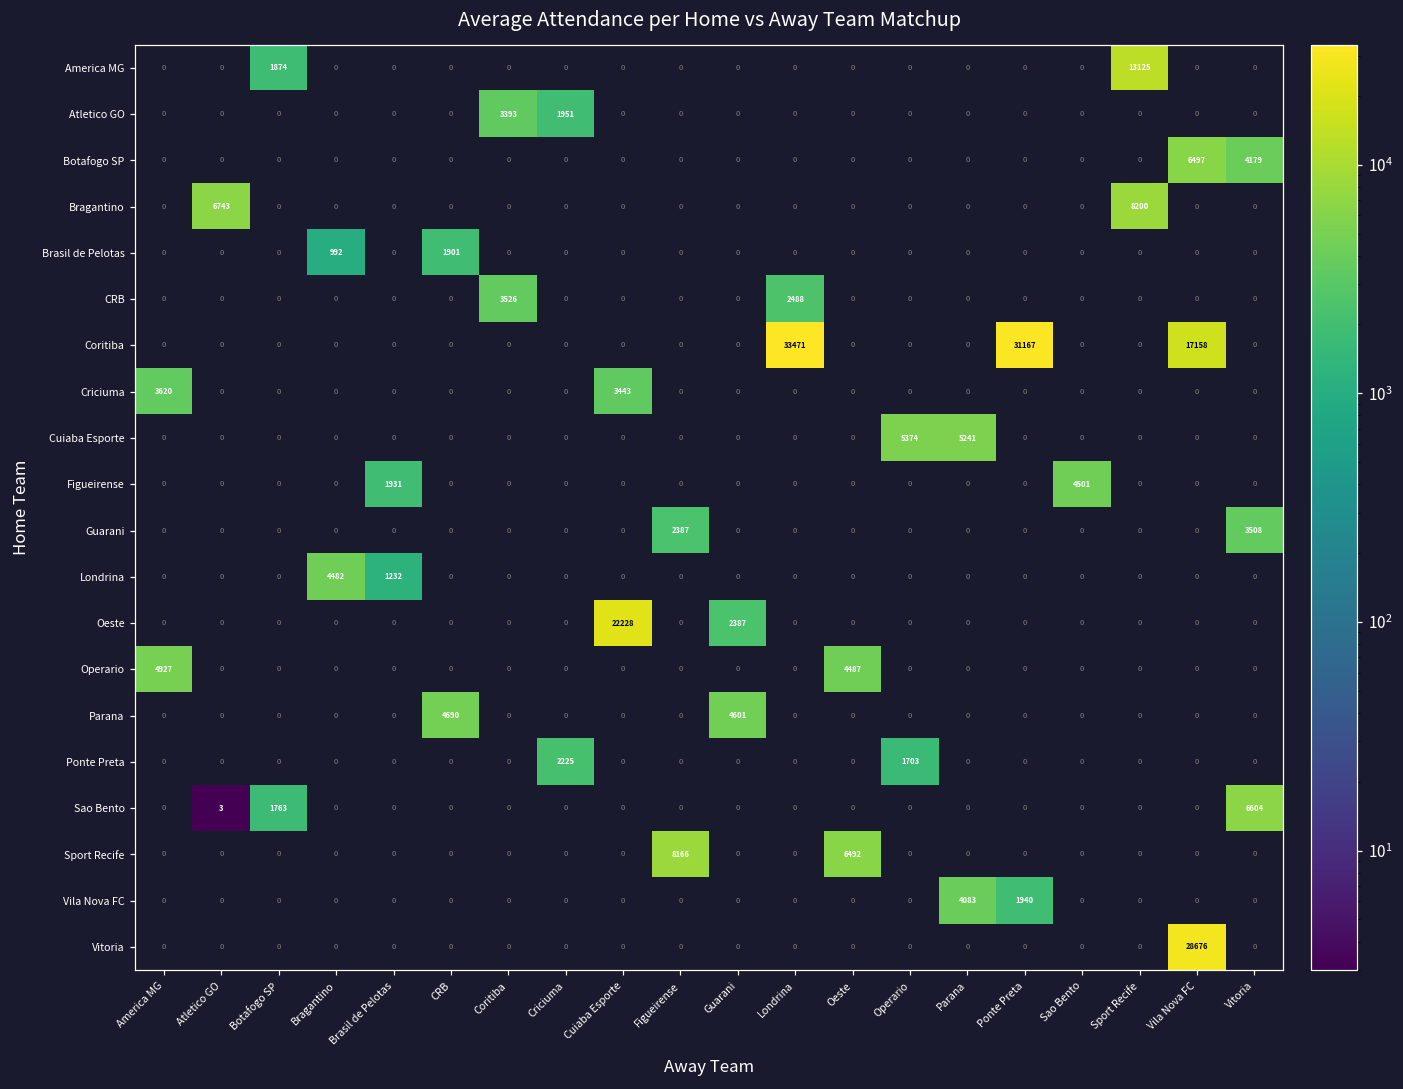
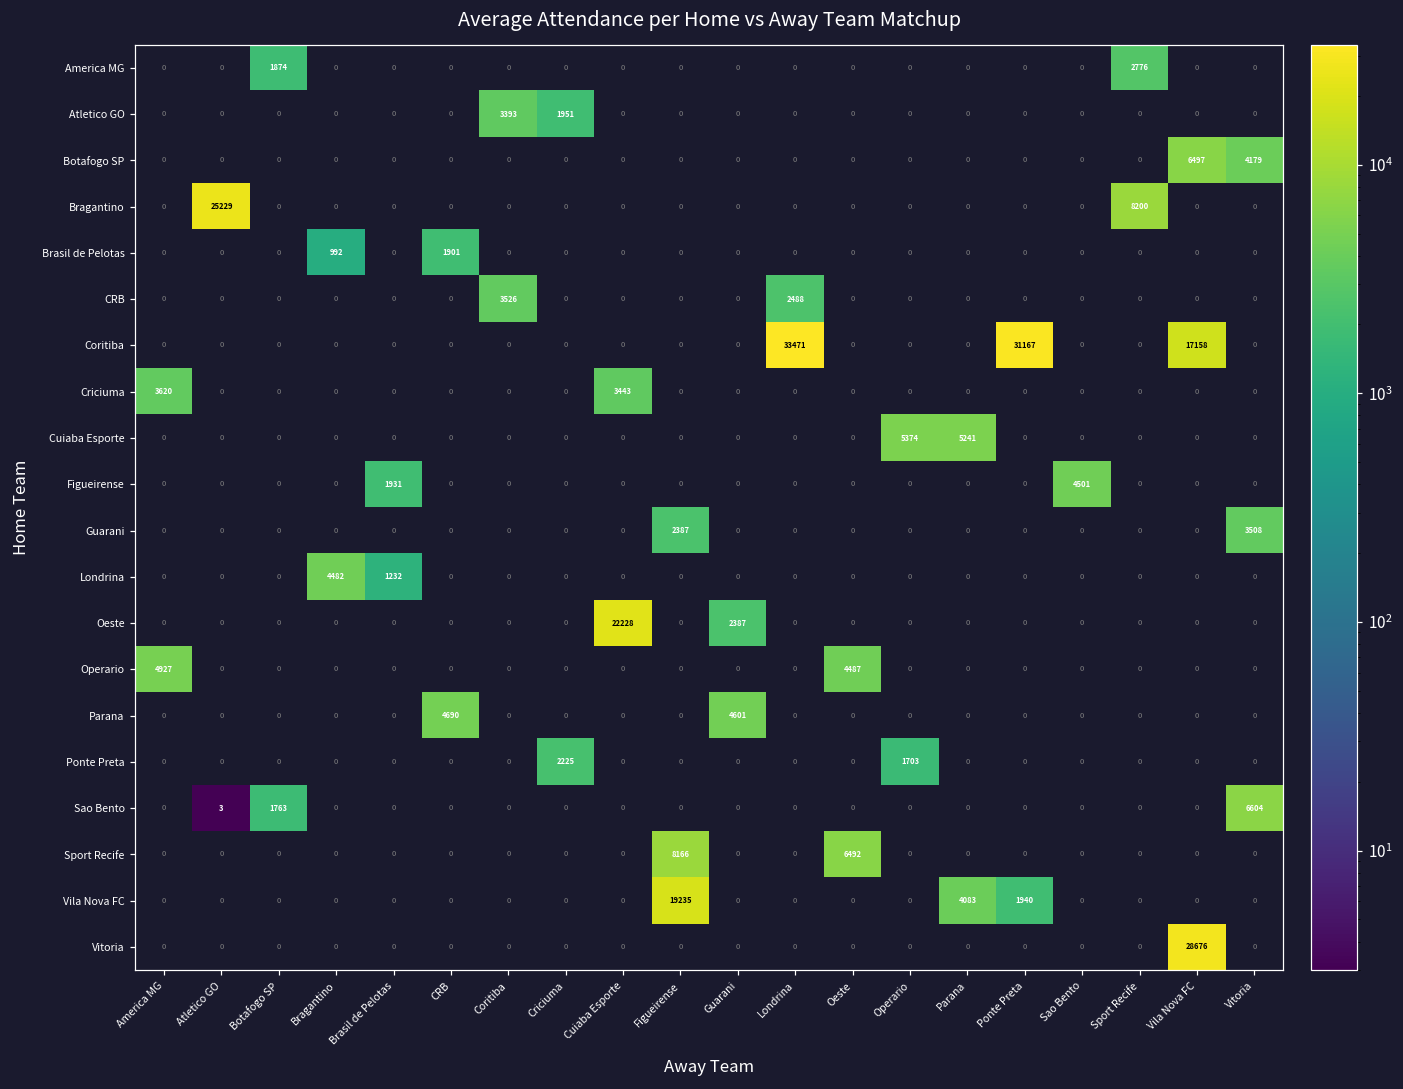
  {
    "America MG": {
      "America MG": 0,
      "Atletico GO": 0,
      "Botafogo SP": 1874,
      "Bragantino": 0,
      "Brasil de Pelotas": 0,
      "CRB": 0,
      "Coritiba": 0,
      "Criciuma": 0,
      "Cuiaba Esporte": 0,
      "Figueirense": 0,
      "Guarani": 0,
      "Londrina": 0,
      "Oeste": 0,
      "Operario": 0,
      "Parana": 0,
      "Ponte Preta": 0,
      "Sao Bento": 0,
-     "Sport Recife": 13125,
+     "Sport Recife": 2776,
      "Vila Nova FC": 0,
      "Vitoria": 0
    },
    "Bragantino": {
      "America MG": 0,
-     "Atletico GO": 6743,
+     "Atletico GO": 25229,
      "Botafogo SP": 0,
      "Bragantino": 0,
      "Brasil de Pelotas": 0,
      "CRB": 0,
      "Coritiba": 0,
      "Criciuma": 0,
      "Cuiaba Esporte": 0,
      "Figueirense": 0,
      "Guarani": 0,
      "Londrina": 0,
      "Oeste": 0,
      "Operario": 0,
      "Parana": 0,
      "Ponte Preta": 0,
      "Sao Bento": 0,
      "Sport Recife": 8200,
      "Vila Nova FC": 0,
      "Vitoria": 0
    },
    "Vila Nova FC": {
      "America MG": 0,
      "Atletico GO": 0,
      "Botafogo SP": 0,
      "Bragantino": 0,
      "Brasil de Pelotas": 0,
      "CRB": 0,
      "Coritiba": 0,
      "Criciuma": 0,
      "Cuiaba Esporte": 0,
-     "Figueirense": 0,
+     "Figueirense": 19235,
      "Guarani": 0,
      "Londrina": 0,
      "Oeste": 0,
      "Operario": 0,
      "Parana": 4083,
      "Ponte Preta": 1940,
      "Sao Bento": 0,
      "Sport Recife": 0,
      "Vila Nova FC": 0,
      "Vitoria": 0
    }
  }
